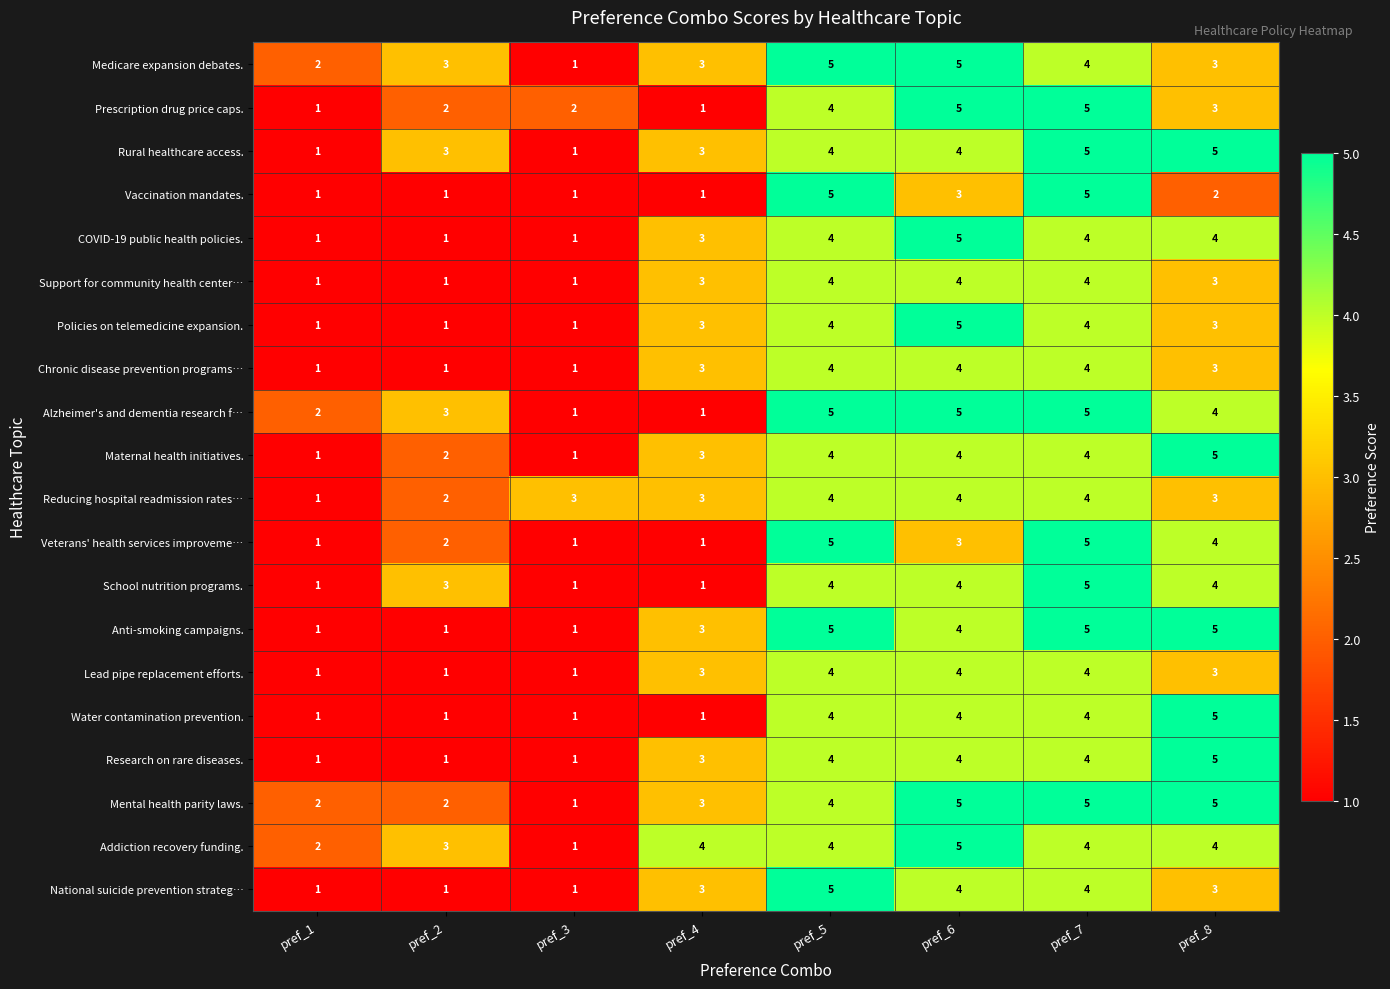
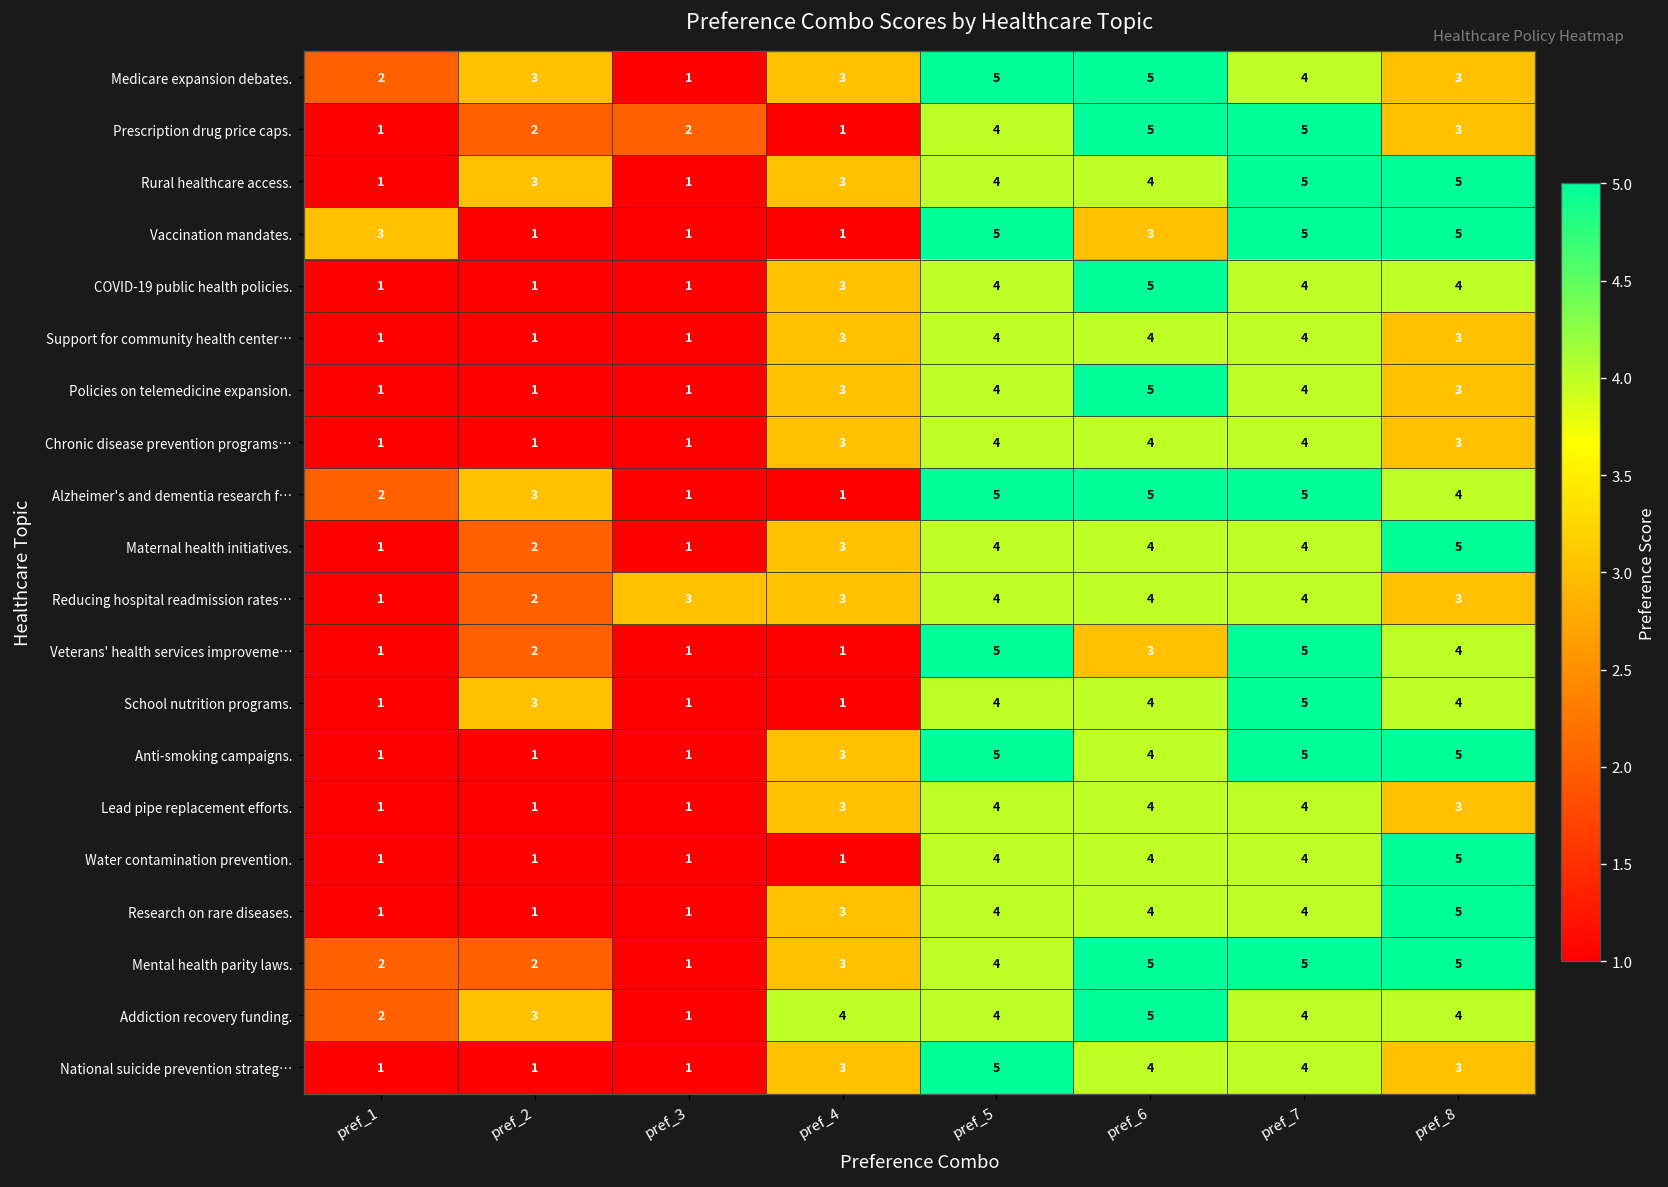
  {
    "Medicare expansion debates.": {
      "pref_1": 2,
      "pref_2": 3,
      "pref_3": 1,
      "pref_4": 3,
      "pref_5": 5,
      "pref_6": 5,
      "pref_7": 4,
      "pref_8": 3
    },
    "Prescription drug price caps.": {
      "pref_1": 1,
      "pref_2": 2,
      "pref_3": 2,
      "pref_4": 1,
      "pref_5": 4,
      "pref_6": 5,
      "pref_7": 5,
      "pref_8": 3
    },
    "Rural healthcare access.": {
      "pref_1": 1,
      "pref_2": 3,
      "pref_3": 1,
      "pref_4": 3,
      "pref_5": 4,
      "pref_6": 4,
      "pref_7": 5,
      "pref_8": 5
    },
    "Vaccination mandates.": {
-     "pref_1": 1,
+     "pref_1": 3,
      "pref_2": 1,
      "pref_3": 1,
      "pref_4": 1,
      "pref_5": 5,
      "pref_6": 3,
      "pref_7": 5,
-     "pref_8": 2
+     "pref_8": 5
    },
    "COVID-19 public health policies.": {
      "pref_1": 1,
      "pref_2": 1,
      "pref_3": 1,
      "pref_4": 3,
      "pref_5": 4,
      "pref_6": 5,
      "pref_7": 4,
      "pref_8": 4
    },
    "Support for community health center…": {
      "pref_1": 1,
      "pref_2": 1,
      "pref_3": 1,
      "pref_4": 3,
      "pref_5": 4,
      "pref_6": 4,
      "pref_7": 4,
      "pref_8": 3
    },
    "Policies on telemedicine expansion.": {
      "pref_1": 1,
      "pref_2": 1,
      "pref_3": 1,
      "pref_4": 3,
      "pref_5": 4,
      "pref_6": 5,
      "pref_7": 4,
      "pref_8": 3
    },
    "Chronic disease prevention programs…": {
      "pref_1": 1,
      "pref_2": 1,
      "pref_3": 1,
      "pref_4": 3,
      "pref_5": 4,
      "pref_6": 4,
      "pref_7": 4,
      "pref_8": 3
    },
    "Alzheimer's and dementia research f…": {
      "pref_1": 2,
      "pref_2": 3,
      "pref_3": 1,
      "pref_4": 1,
      "pref_5": 5,
      "pref_6": 5,
      "pref_7": 5,
      "pref_8": 4
    },
    "Maternal health initiatives.": {
      "pref_1": 1,
      "pref_2": 2,
      "pref_3": 1,
      "pref_4": 3,
      "pref_5": 4,
      "pref_6": 4,
      "pref_7": 4,
      "pref_8": 5
    },
    "Reducing hospital readmission rates…": {
      "pref_1": 1,
      "pref_2": 2,
      "pref_3": 3,
      "pref_4": 3,
      "pref_5": 4,
      "pref_6": 4,
      "pref_7": 4,
      "pref_8": 3
    },
    "Veterans' health services improveme…": {
      "pref_1": 1,
      "pref_2": 2,
      "pref_3": 1,
      "pref_4": 1,
      "pref_5": 5,
      "pref_6": 3,
      "pref_7": 5,
      "pref_8": 4
    },
    "School nutrition programs.": {
      "pref_1": 1,
      "pref_2": 3,
      "pref_3": 1,
      "pref_4": 1,
      "pref_5": 4,
      "pref_6": 4,
      "pref_7": 5,
      "pref_8": 4
    },
    "Anti-smoking campaigns.": {
      "pref_1": 1,
      "pref_2": 1,
      "pref_3": 1,
      "pref_4": 3,
      "pref_5": 5,
      "pref_6": 4,
      "pref_7": 5,
      "pref_8": 5
    },
    "Lead pipe replacement efforts.": {
      "pref_1": 1,
      "pref_2": 1,
      "pref_3": 1,
      "pref_4": 3,
      "pref_5": 4,
      "pref_6": 4,
      "pref_7": 4,
      "pref_8": 3
    },
    "Water contamination prevention.": {
      "pref_1": 1,
      "pref_2": 1,
      "pref_3": 1,
      "pref_4": 1,
      "pref_5": 4,
      "pref_6": 4,
      "pref_7": 4,
      "pref_8": 5
    },
    "Research on rare diseases.": {
      "pref_1": 1,
      "pref_2": 1,
      "pref_3": 1,
      "pref_4": 3,
      "pref_5": 4,
      "pref_6": 4,
      "pref_7": 4,
      "pref_8": 5
    },
    "Mental health parity laws.": {
      "pref_1": 2,
      "pref_2": 2,
      "pref_3": 1,
      "pref_4": 3,
      "pref_5": 4,
      "pref_6": 5,
      "pref_7": 5,
      "pref_8": 5
    },
    "Addiction recovery funding.": {
      "pref_1": 2,
      "pref_2": 3,
      "pref_3": 1,
      "pref_4": 4,
      "pref_5": 4,
      "pref_6": 5,
      "pref_7": 4,
      "pref_8": 4
    },
    "National suicide prevention strateg…": {
      "pref_1": 1,
      "pref_2": 1,
      "pref_3": 1,
      "pref_4": 3,
      "pref_5": 5,
      "pref_6": 4,
      "pref_7": 4,
      "pref_8": 3
    }
  }
